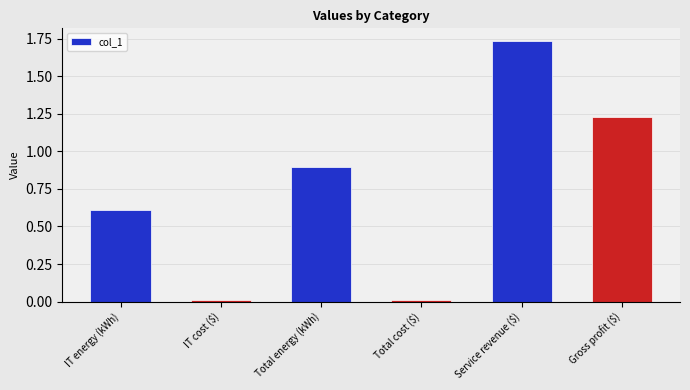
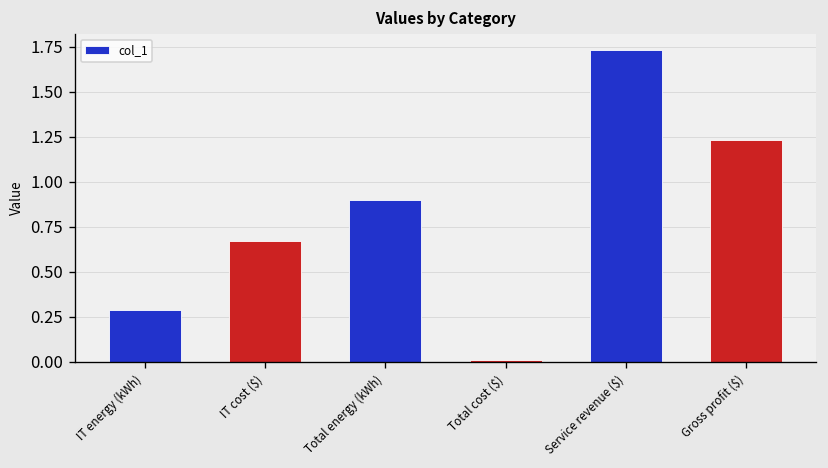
  {
-   "IT energy (kWh)": 0.61,
-   "IT cost ($)": 0.01,
+   "IT energy (kWh)": 0.29,
+   "IT cost ($)": 0.67,
    "Total energy (kWh)": 0.90,
    "Service revenue ($)": 1.73,
    "Gross profit ($)": 1.23
  }
